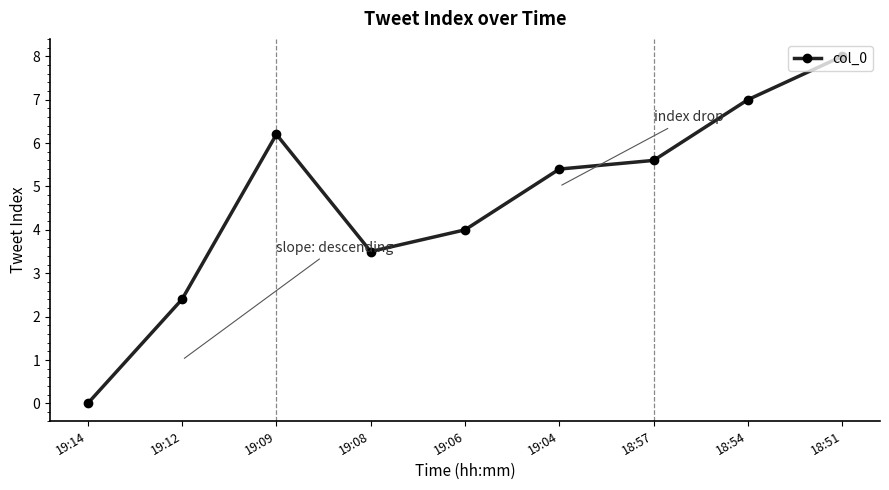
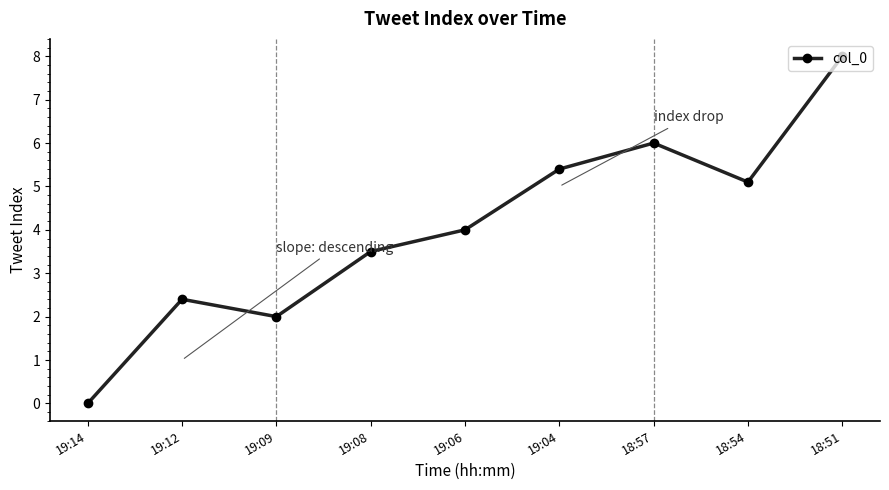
  {
    "19:14": 0.0,
    "19:12": 2.4,
-   "19:09": 6.2,
+   "19:09": 2.0,
    "19:08": 3.5,
    "19:06": 4.0,
    "19:04": 5.4,
-   "18:57": 5.6,
-   "18:54": 7.0
+   "18:57": 6.0,
+   "18:54": 5.1
  }
